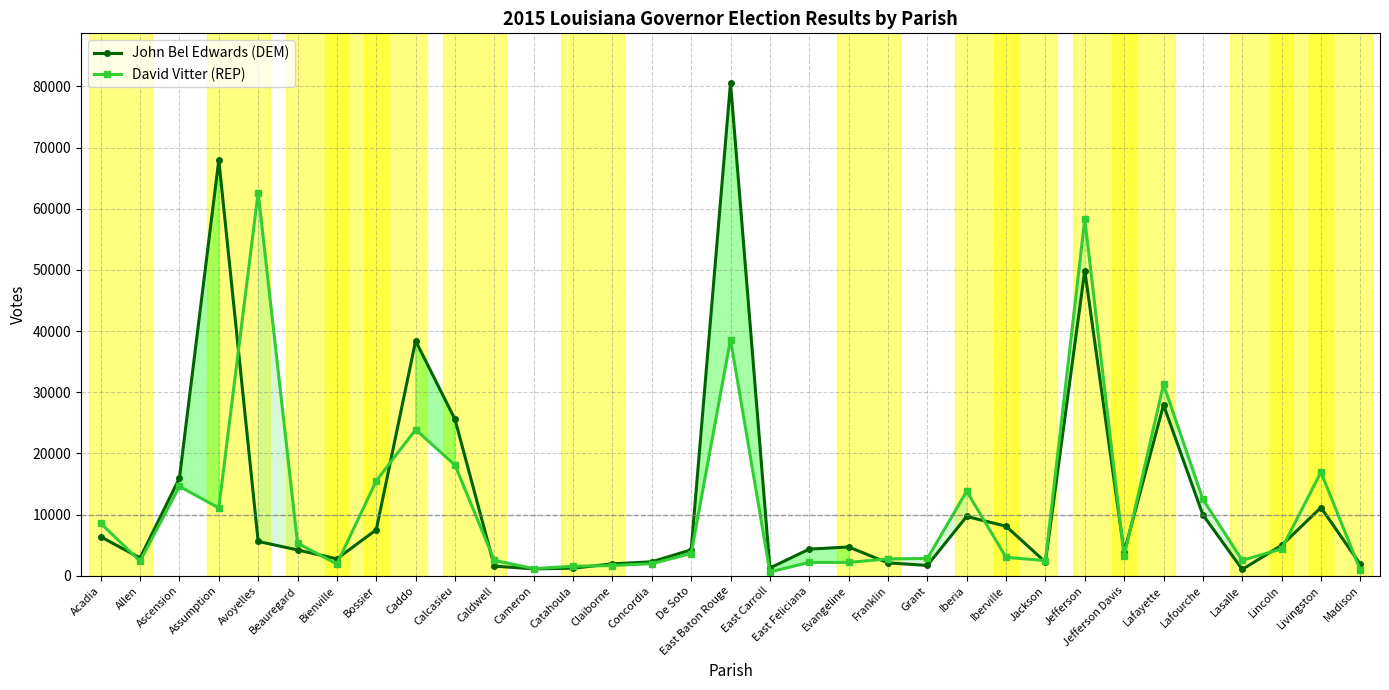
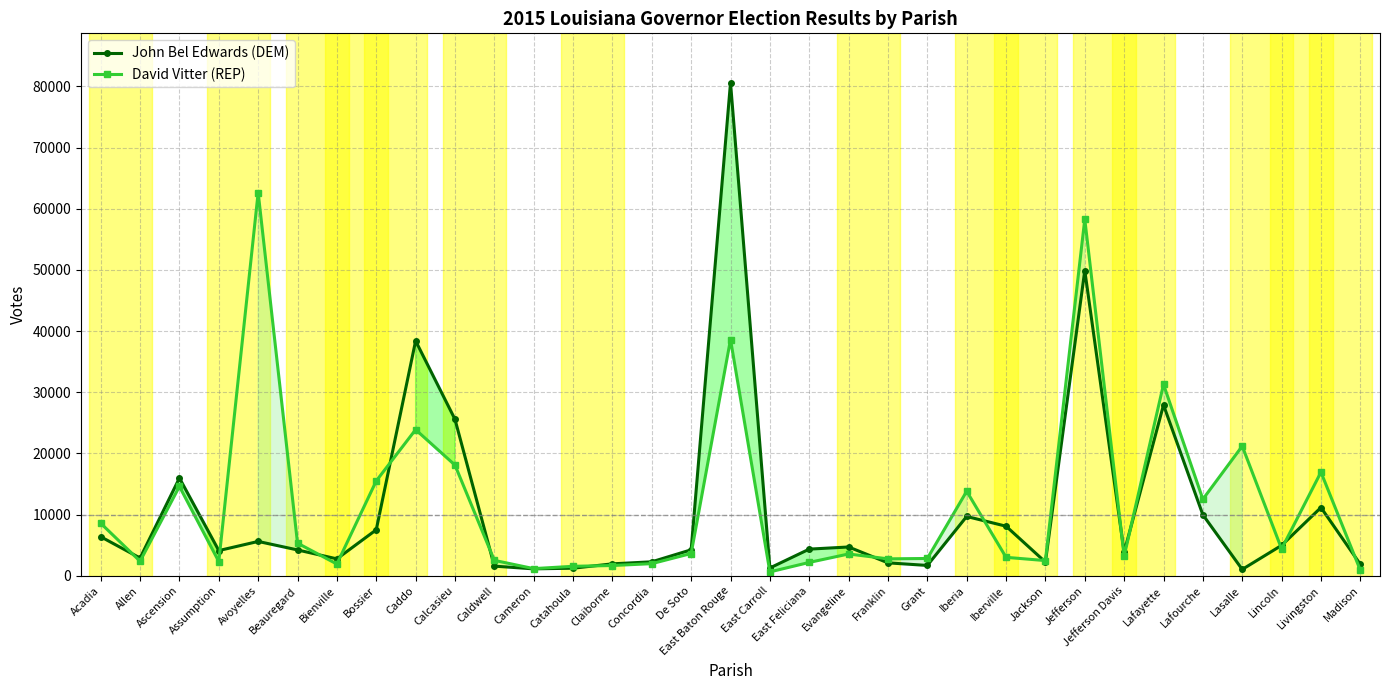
  {
    "John Bel Edwards (DEM)": {
      "Acadia": 6000,
      "Allen": 3000,
      "Ascension": 16000,
-     "Assumption": 68000,
+     "Assumption": 4000,
      "Avoyelles": 6000,
      "Beauregard": 4000,
      "Bienville": 3000,
      "Bossier": 8000,
      "Caddo": 38000,
      "Calcasieu": 26000,
      "Caldwell": 2000,
      "De Soto": 4000,
      "East Baton Rouge": 81000,
      "East Carroll": 1000,
      "East Feliciana": 4000,
      "Evangeline": 5000,
      "Franklin": 2000,
      "Grant": 2000,
      "Iberia": 10000,
      "Iberville": 8000,
      "Jefferson": 50000,
      "Jefferson Davis": 4000,
      "Lafayette": 28000,
      "Lafourche": 10000,
      "Lasalle": 1000,
      "Lincoln": 5000,
      "Livingston": 11000,
      "Madison": 2000
    },
    "David Vitter (REP)": {
      "Acadia": 9000,
      "Allen": 2000,
      "Ascension": 15000,
-     "Assumption": 11000,
+     "Assumption": 2000,
      "Avoyelles": 63000,
      "Beauregard": 5000,
      "Bienville": 2000,
      "Bossier": 16000,
      "Caddo": 24000,
      "Calcasieu": 18000,
      "Caldwell": 3000,
      "De Soto": 4000,
      "East Baton Rouge": 39000,
      "East Carroll": 1000,
      "East Feliciana": 2000,
-     "Evangeline": 2000,
+     "Evangeline": 4000,
      "Franklin": 3000,
      "Grant": 3000,
      "Iberia": 14000,
      "Iberville": 3000,
      "Jefferson": 58000,
      "Jefferson Davis": 3000,
      "Lafayette": 31000,
      "Lafourche": 13000,
-     "Lasalle": 3000,
+     "Lasalle": 21000,
      "Lincoln": 4000,
      "Livingston": 17000,
      "Madison": 1000
    }
  }
